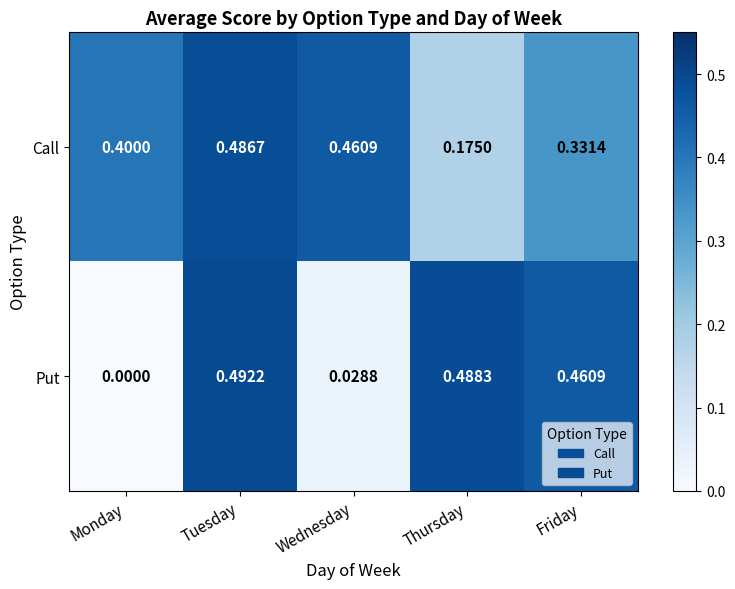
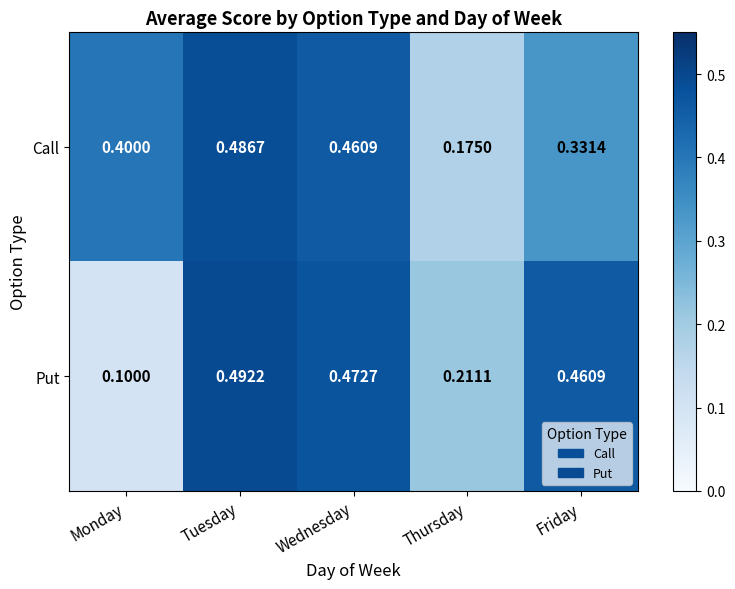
  {
    "Call": {
      "Monday": 0.4000,
      "Tuesday": 0.4867,
      "Wednesday": 0.4609,
      "Thursday": 0.1750,
      "Friday": 0.3314
    },
    "Put": {
-     "Monday": 0.0000,
+     "Monday": 0.1000,
      "Tuesday": 0.4922,
-     "Wednesday": 0.0288,
-     "Thursday": 0.4883,
+     "Wednesday": 0.4727,
+     "Thursday": 0.2111,
      "Friday": 0.4609
    }
  }
